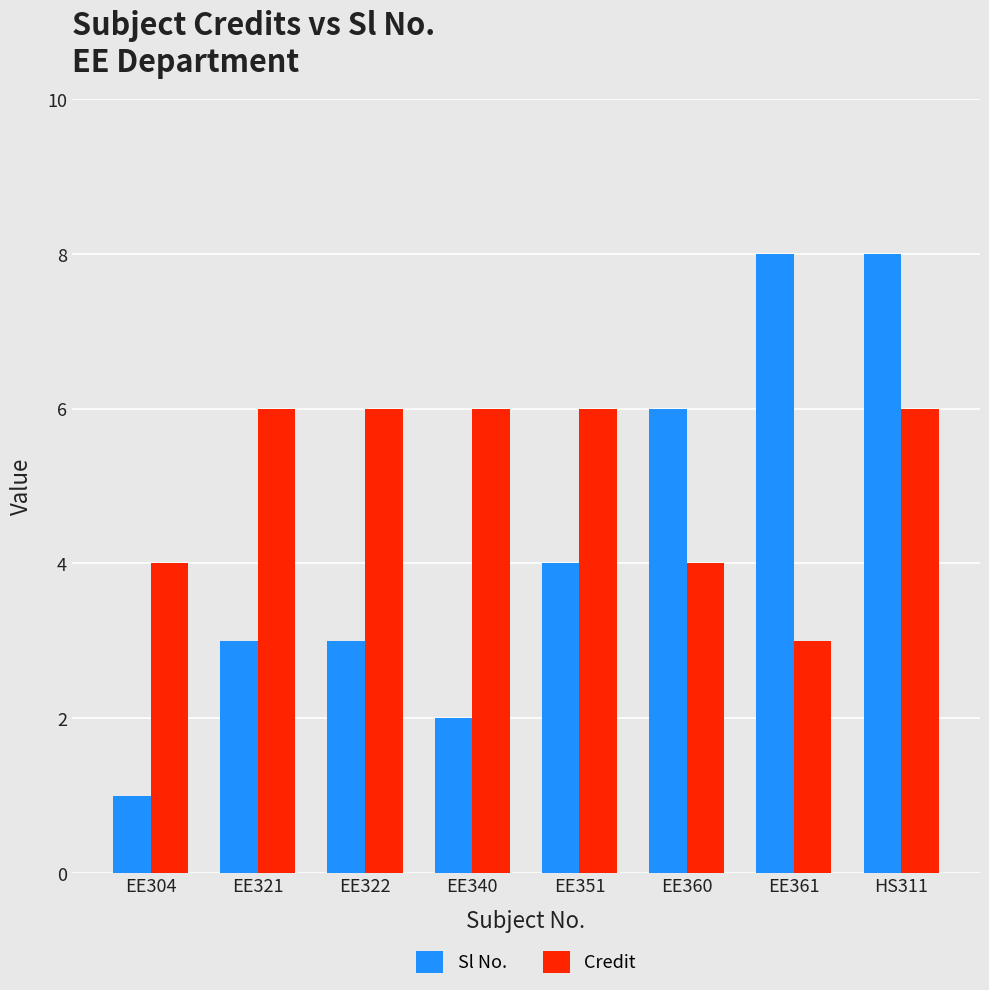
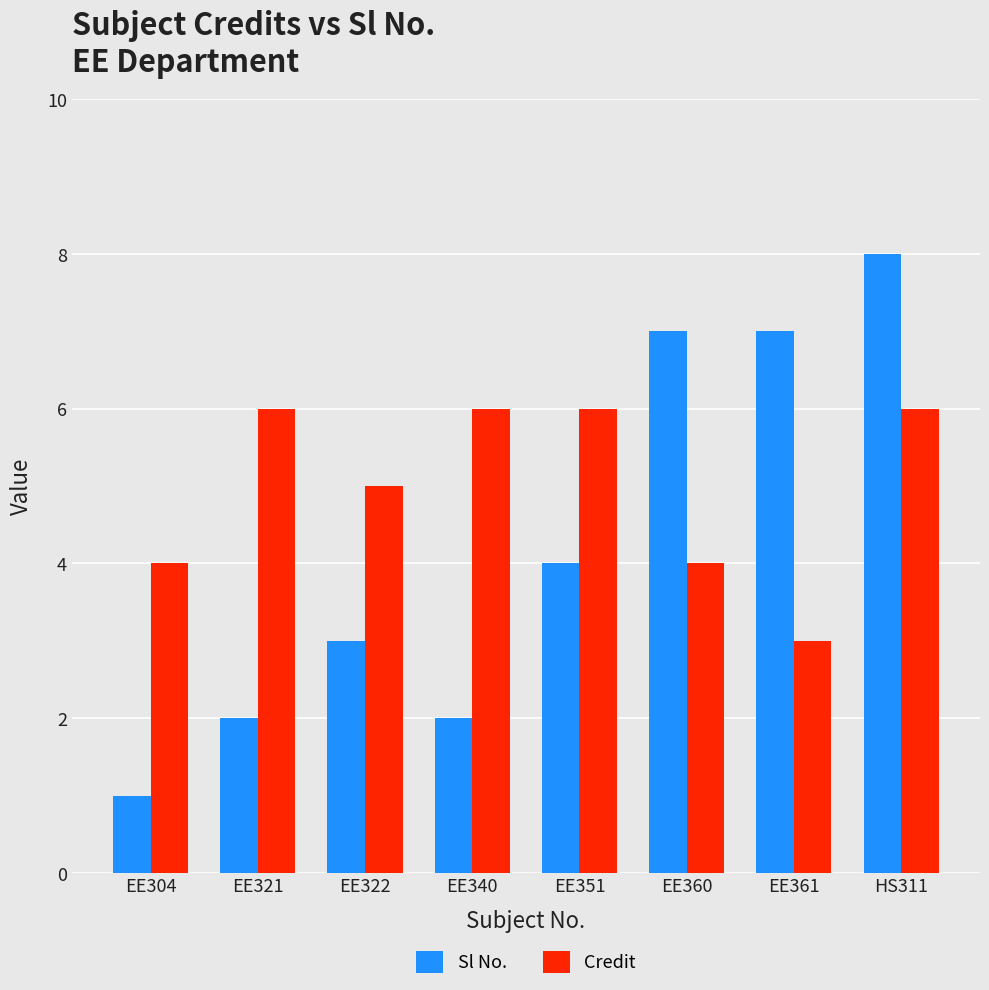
  {
    "Sl No.": {
      "EE304": 1,
-     "EE321": 3,
+     "EE321": 2,
      "EE322": 3,
      "EE340": 2,
      "EE351": 4,
-     "EE360": 6,
-     "EE361": 8,
+     "EE360": 7,
+     "EE361": 7,
      "HS311": 8
    },
    "Credit": {
      "EE304": 4,
      "EE321": 6,
-     "EE322": 6,
+     "EE322": 5,
      "EE340": 6,
      "EE351": 6,
      "EE360": 4,
      "EE361": 3,
      "HS311": 6
    }
  }
